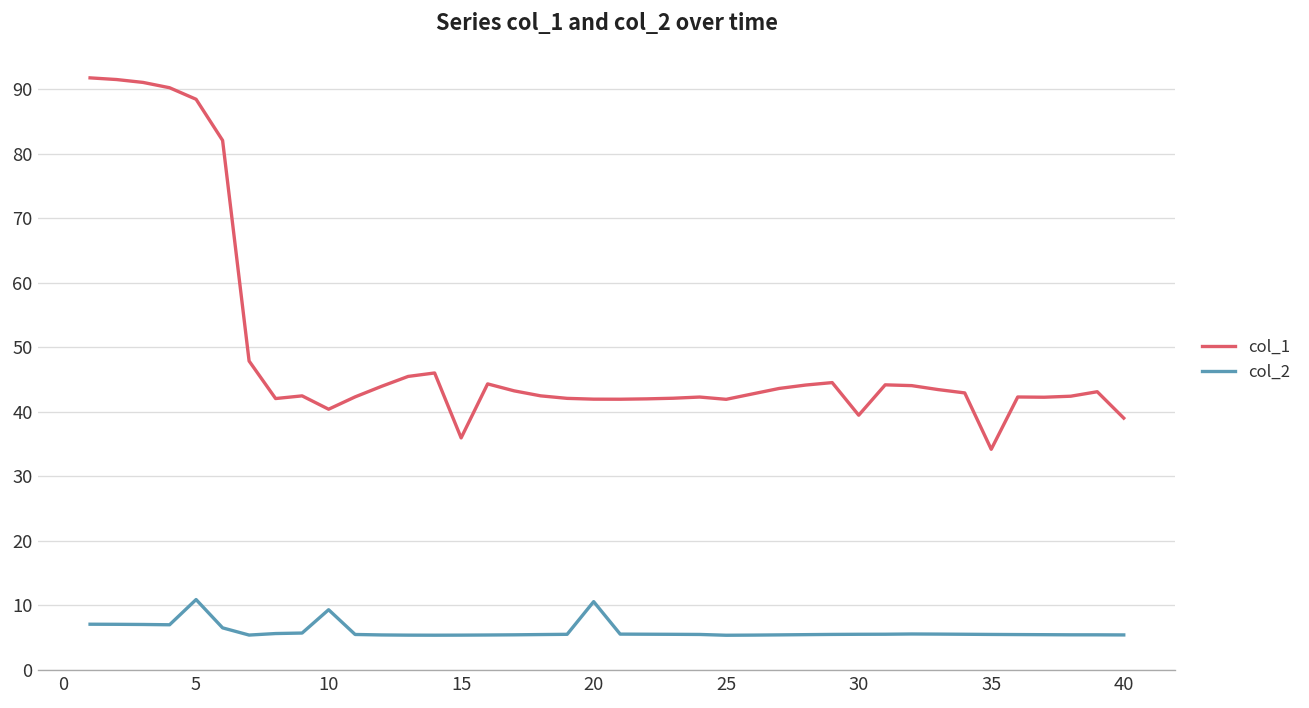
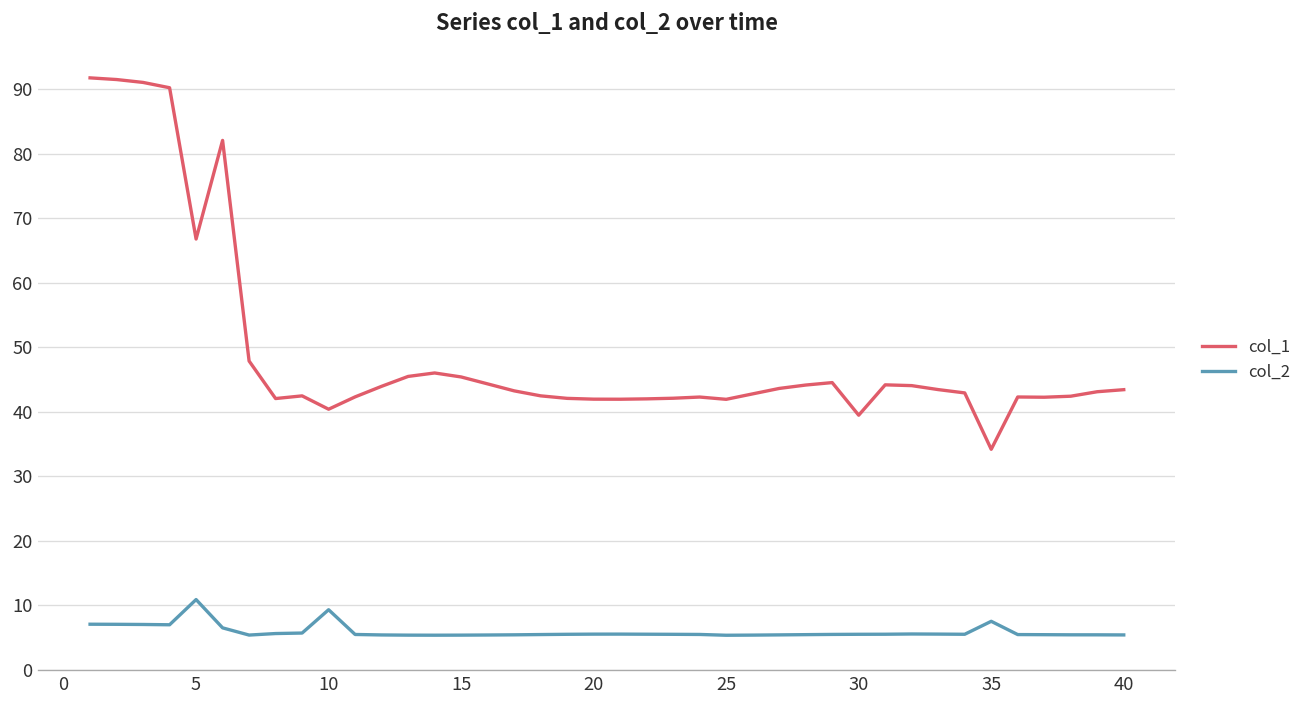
  {
    "col_1": {
-     "5": 88,
+     "5": 67,
      "10": 40,
-     "15": 36,
+     "15": 45,
      "20": 42,
      "25": 42,
      "30": 39,
      "35": 34,
-     "40": 39
+     "40": 43
    },
    "col_2": {
      "5": 11,
      "10": 9,
      "15": 5,
-     "20": 11,
+     "20": 6,
      "25": 5,
      "30": 6,
-     "35": 5,
+     "35": 8,
      "40": 5
    }
  }
